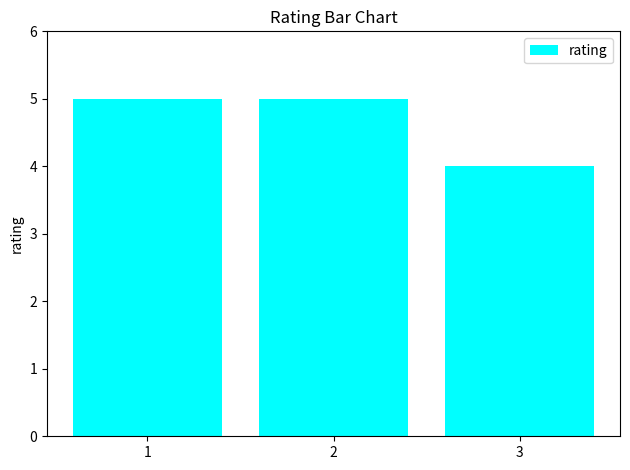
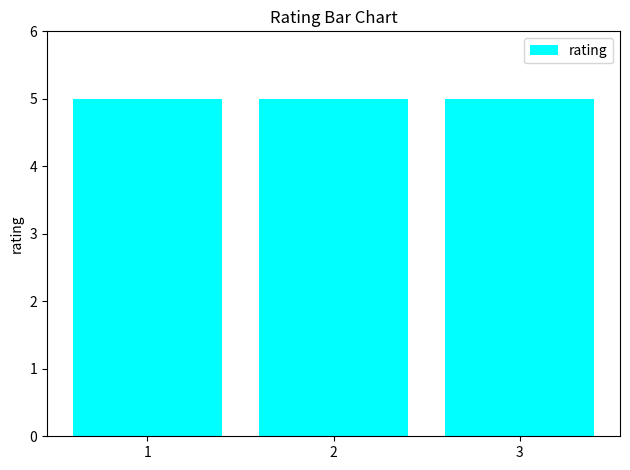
  {
    "1": 5,
    "2": 5,
-   "3": 4
+   "3": 5
  }
